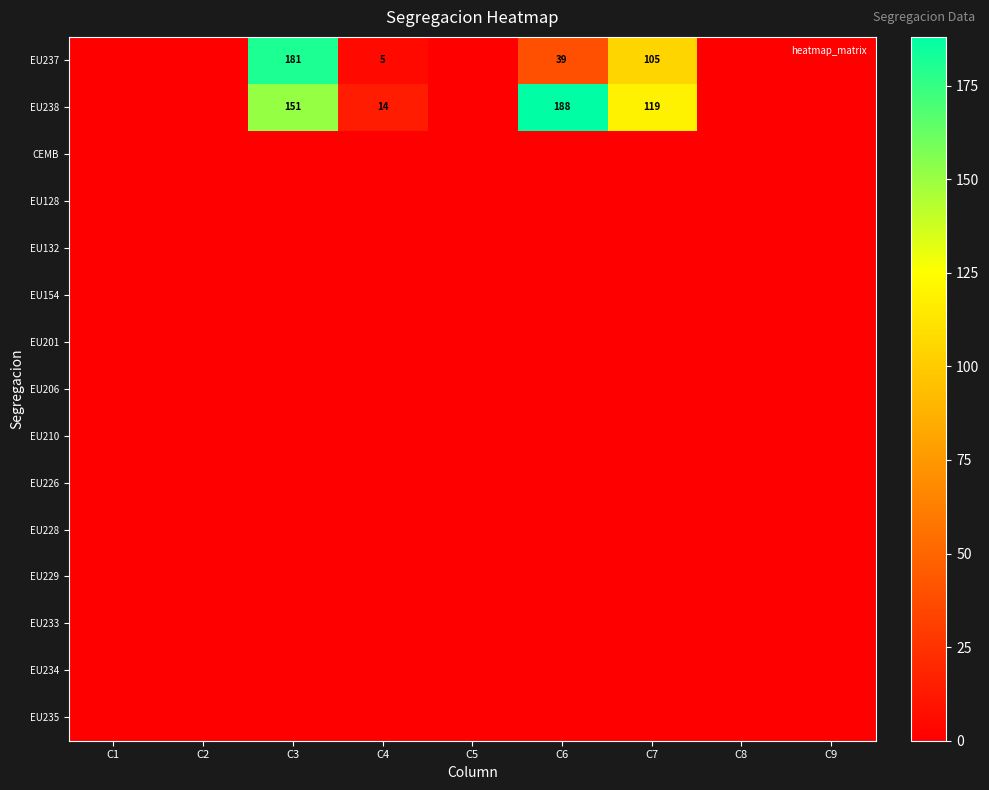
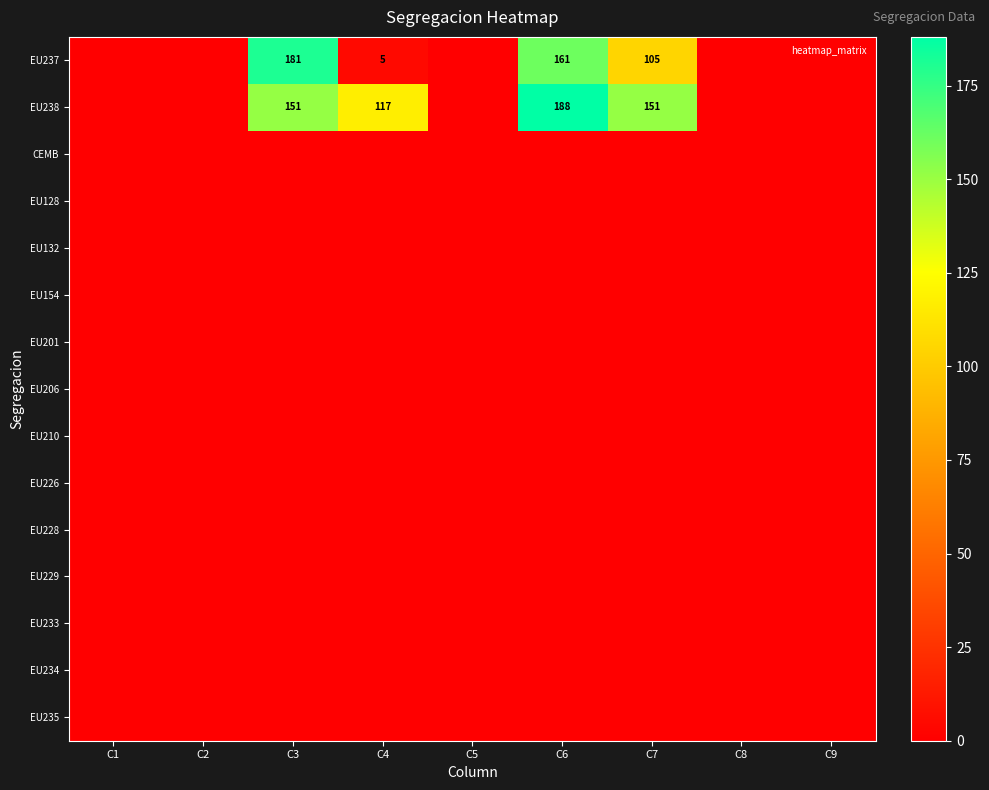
  {
    "EU237": {
      "C3": 181,
      "C4": 5,
-     "C6": 39,
+     "C6": 161,
      "C7": 105
    },
    "EU238": {
      "C3": 151,
-     "C4": 14,
+     "C4": 117,
      "C6": 188,
-     "C7": 119
+     "C7": 151
    }
  }
